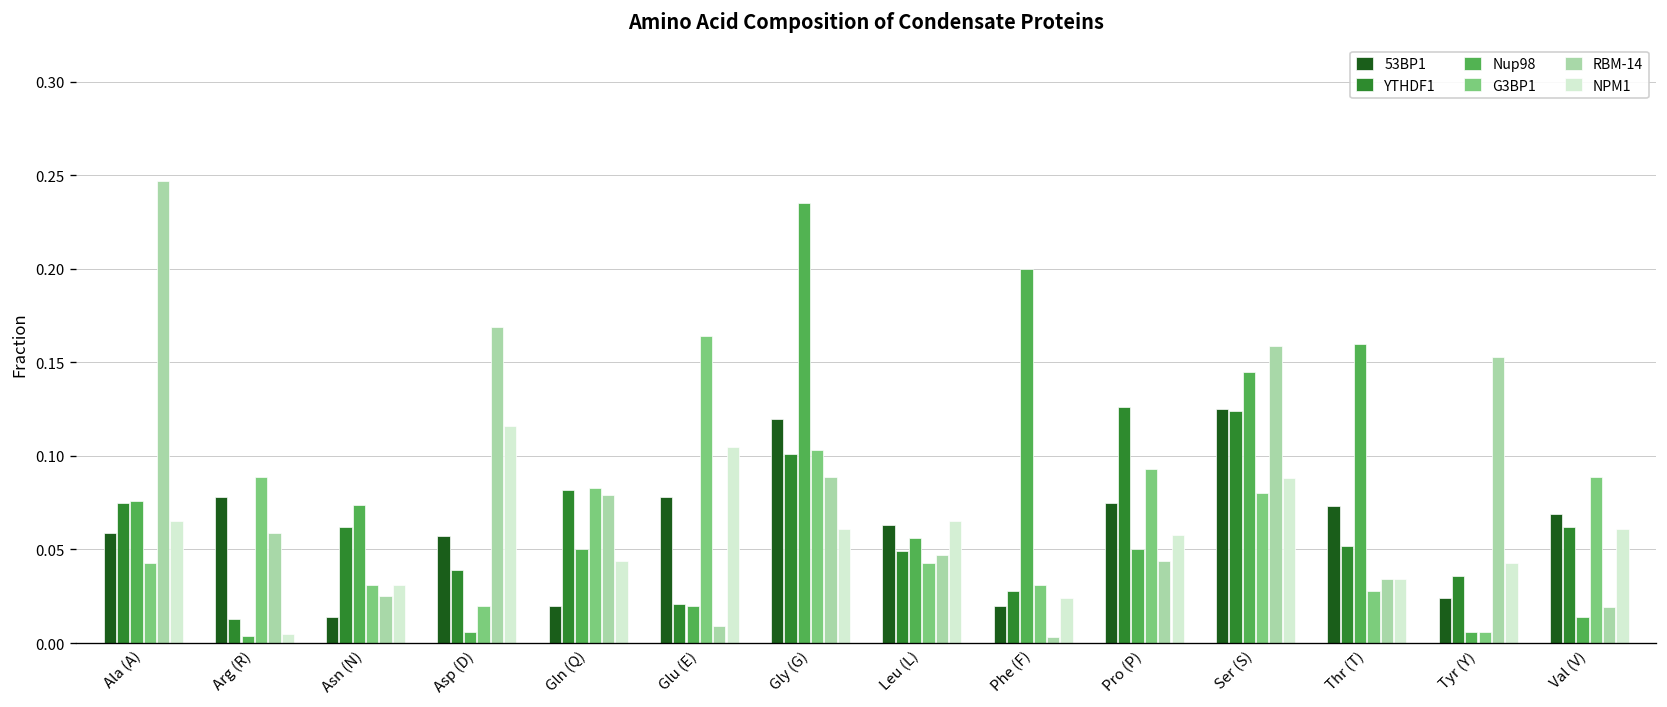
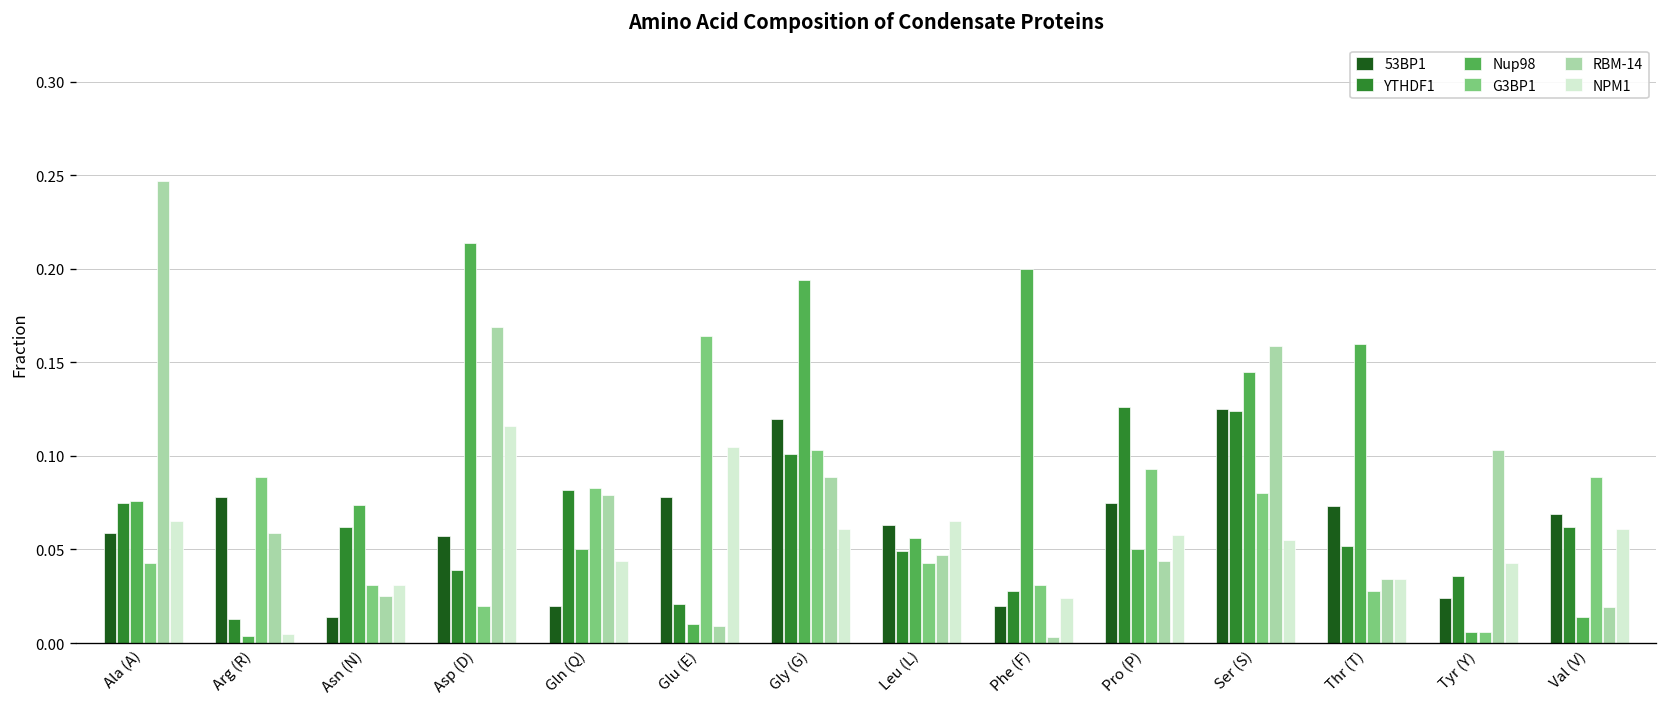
  {
    "Nup98": {
      "Ala (A)": 0.076,
      "Arg (R)": 0.004,
      "Asn (N)": 0.074,
-     "Asp (D)": 0.006,
+     "Asp (D)": 0.214,
      "Gln (Q)": 0.050,
-     "Glu (E)": 0.02,
-     "Gly (G)": 0.235,
+     "Glu (E)": 0.01,
+     "Gly (G)": 0.194,
      "Leu (L)": 0.056,
      "Phe (F)": 0.200,
      "Pro (P)": 0.050,
      "Ser (S)": 0.145,
      "Thr (T)": 0.160,
      "Tyr (Y)": 0.006,
      "Val (V)": 0.014
    },
    "G3BP1": {
      "Ala (A)": 0.043,
      "Arg (R)": 0.089,
      "Asn (N)": 0.031,
      "Asp (D)": 0.020,
      "Gln (Q)": 0.083,
      "Glu (E)": 0.164,
      "Gly (G)": 0.103,
      "Leu (L)": 0.043,
      "Phe (F)": 0.031,
      "Pro (P)": 0.093,
      "Ser (S)": 0.080,
      "Thr (T)": 0.028,
      "Tyr (Y)": 0.006,
      "Val (V)": 0.089
    },
    "RBM-14": {
      "Ala (A)": 0.247,
      "Arg (R)": 0.059,
      "Asn (N)": 0.025,
      "Asp (D)": 0.169,
      "Gln (Q)": 0.079,
      "Glu (E)": 0.009,
      "Gly (G)": 0.089,
      "Leu (L)": 0.047,
      "Phe (F)": 0.003,
      "Pro (P)": 0.044,
      "Ser (S)": 0.159,
      "Thr (T)": 0.034,
-     "Tyr (Y)": 0.153,
+     "Tyr (Y)": 0.103,
      "Val (V)": 0.019
    },
    "NPM1": {
      "Ala (A)": 0.065,
      "Arg (R)": 0.005,
      "Asn (N)": 0.031,
      "Asp (D)": 0.116,
      "Gln (Q)": 0.044,
      "Glu (E)": 0.105,
      "Gly (G)": 0.061,
      "Leu (L)": 0.065,
      "Phe (F)": 0.024,
      "Pro (P)": 0.058,
-     "Ser (S)": 0.088,
+     "Ser (S)": 0.055,
      "Thr (T)": 0.034,
      "Tyr (Y)": 0.043,
      "Val (V)": 0.061
    }
  }
